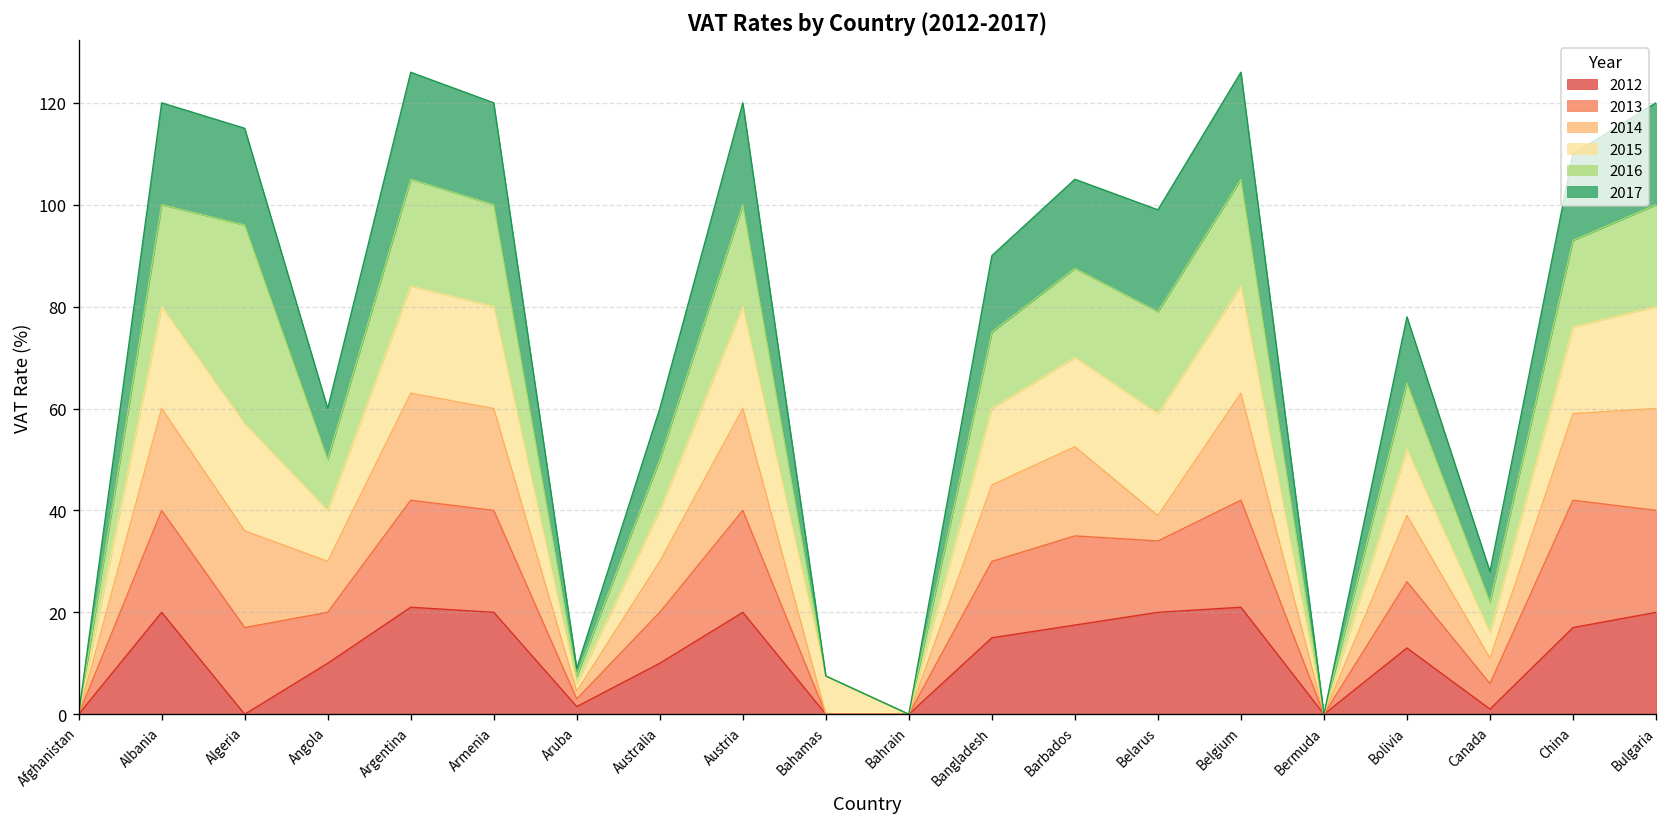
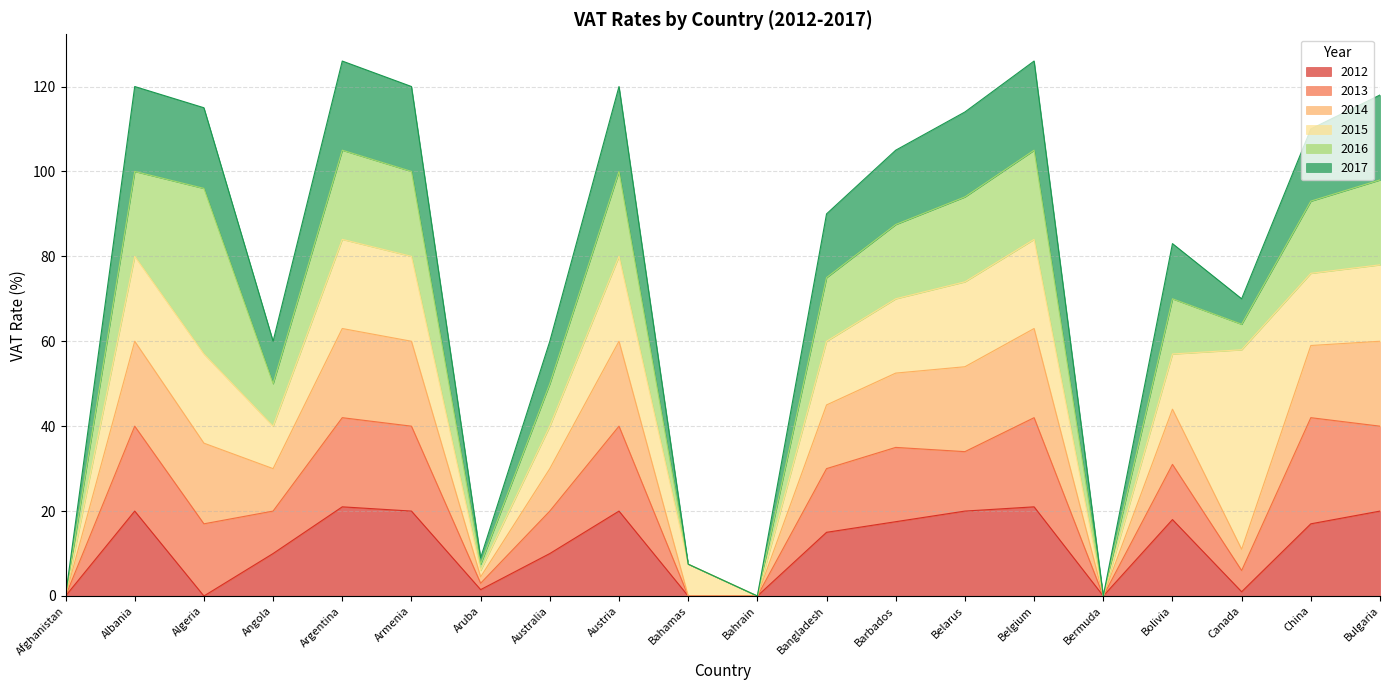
  {
    "2012": {
      "Albania": 20,
      "Algeria": 0,
      "Angola": 10,
      "Argentina": 21,
      "Armenia": 20,
      "Aruba": 2,
      "Australia": 10,
      "Austria": 20,
      "Bangladesh": 15,
      "Barbados": 18,
      "Belarus": 20,
      "Belgium": 21,
-     "Bolivia": 13,
+     "Bolivia": 18,
      "Canada": 1,
      "China": 17,
      "Bulgaria": 20
    },
    "2013": {
      "Albania": 20,
      "Algeria": 17,
      "Angola": 10,
      "Argentina": 21,
      "Armenia": 20,
      "Aruba": 2,
      "Australia": 10,
      "Austria": 20,
      "Bangladesh": 15,
      "Barbados": 18,
      "Belarus": 14,
      "Belgium": 21,
      "Bolivia": 13,
      "Canada": 5,
      "China": 25,
      "Bulgaria": 20
    },
    "2014": {
      "Albania": 20,
      "Algeria": 19,
      "Angola": 10,
      "Argentina": 21,
      "Armenia": 20,
      "Aruba": 2,
      "Australia": 10,
      "Austria": 20,
      "Bangladesh": 15,
      "Barbados": 18,
-     "Belarus": 5,
+     "Belarus": 20,
      "Belgium": 21,
      "Bolivia": 13,
      "Canada": 5,
      "China": 17,
      "Bulgaria": 20
    },
    "2015": {
      "Albania": 20,
      "Algeria": 21,
      "Angola": 10,
      "Argentina": 21,
      "Armenia": 20,
      "Aruba": 2,
      "Australia": 10,
      "Austria": 20,
      "Bangladesh": 15,
      "Barbados": 18,
      "Belarus": 20,
      "Belgium": 21,
      "Bolivia": 13,
-     "Canada": 5,
+     "Canada": 47,
      "China": 17,
-     "Bulgaria": 20
+     "Bulgaria": 18
    },
    "2016": {
      "Albania": 20,
      "Algeria": 39,
      "Angola": 10,
      "Argentina": 21,
      "Armenia": 20,
      "Aruba": 2,
      "Australia": 10,
      "Austria": 20,
      "Bangladesh": 15,
      "Barbados": 18,
      "Belarus": 20,
      "Belgium": 21,
      "Bolivia": 13,
      "Canada": 6,
      "China": 17,
      "Bulgaria": 20
    },
    "2017": {
      "Albania": 20,
      "Algeria": 19,
      "Angola": 10,
      "Argentina": 21,
      "Armenia": 20,
      "Aruba": 2,
      "Australia": 10,
      "Austria": 20,
      "Bangladesh": 15,
      "Barbados": 18,
      "Belarus": 20,
      "Belgium": 21,
      "Bolivia": 13,
      "Canada": 6,
      "Bulgaria": 20
    }
  }
